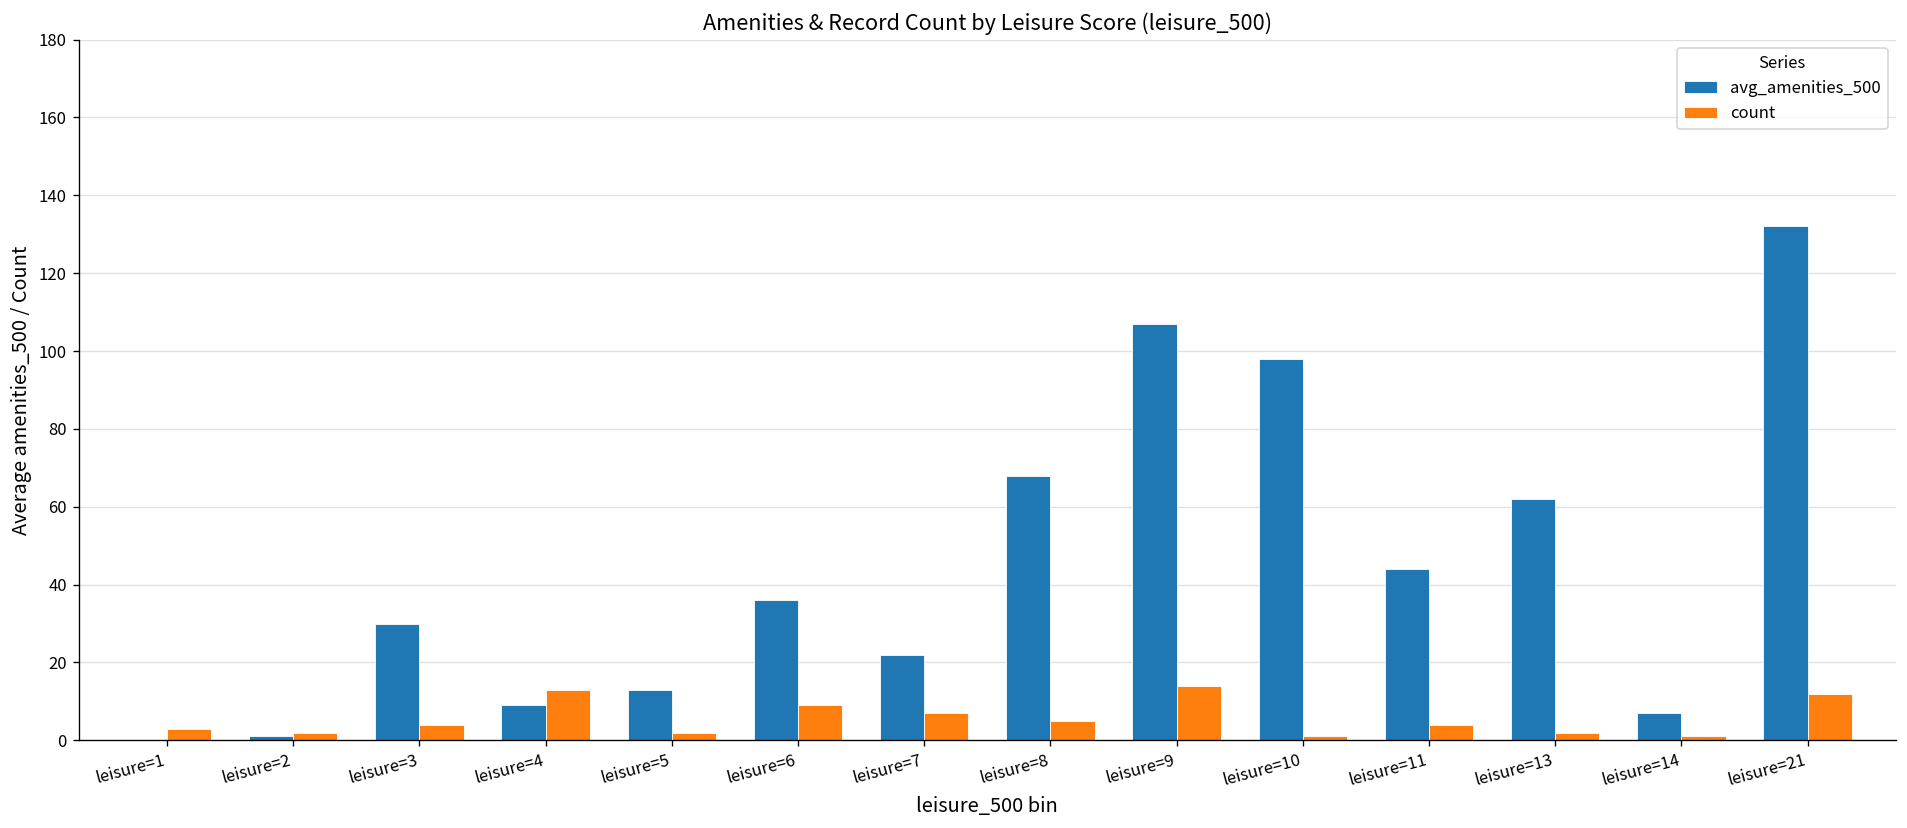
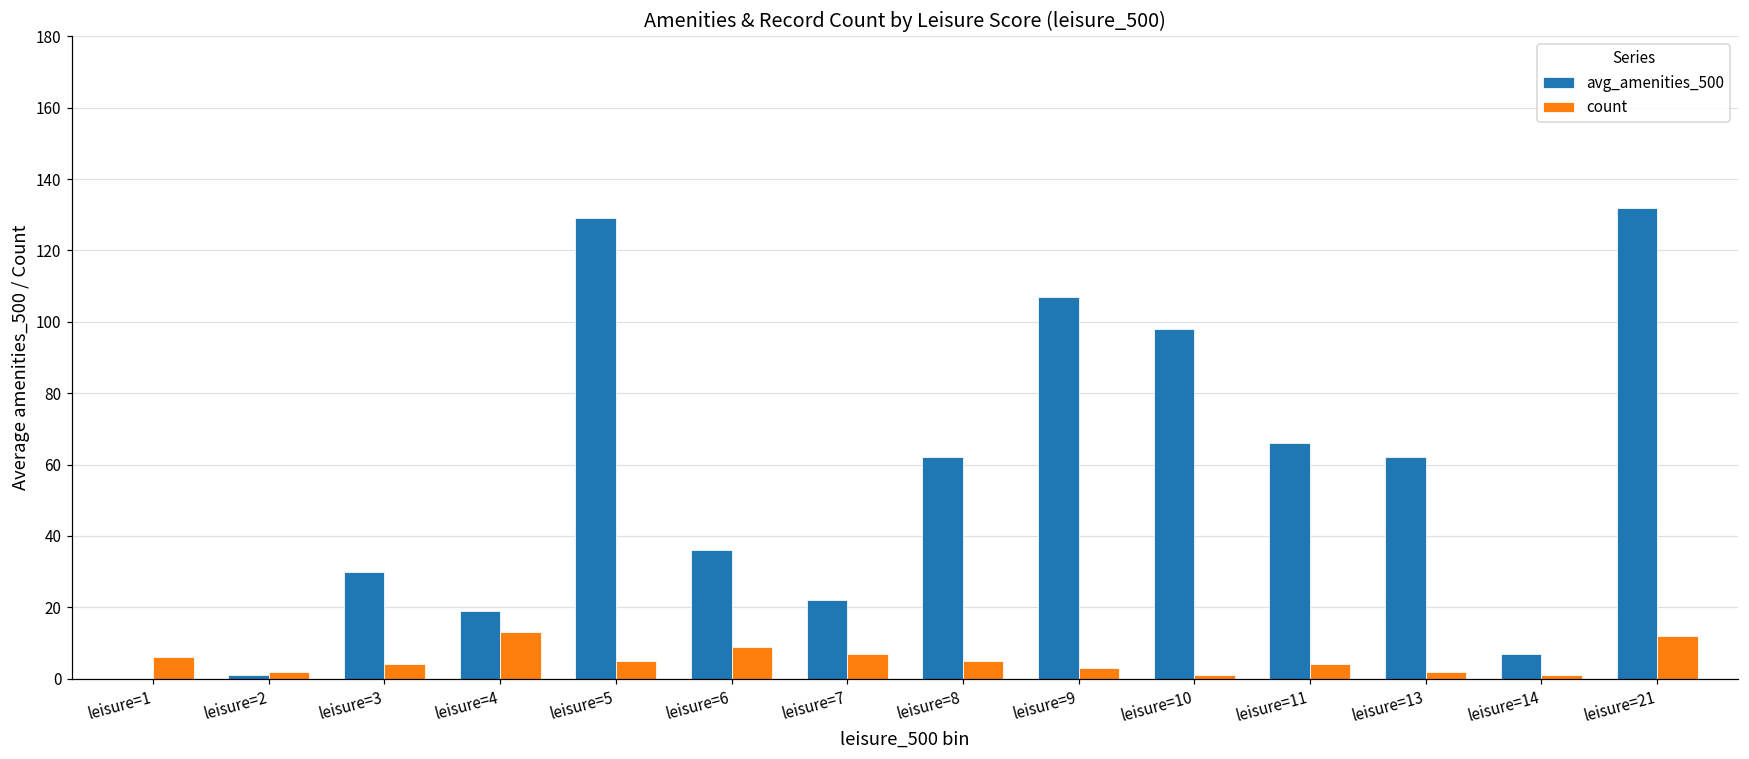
  {
    "avg_amenities_500": {
      "leisure=1": 0,
      "leisure=2": 1,
      "leisure=3": 30,
-     "leisure=4": 9,
-     "leisure=5": 13,
+     "leisure=4": 19,
+     "leisure=5": 129,
      "leisure=6": 36,
      "leisure=7": 22,
-     "leisure=8": 68,
+     "leisure=8": 62,
      "leisure=9": 107,
      "leisure=10": 98,
-     "leisure=11": 44,
+     "leisure=11": 66,
      "leisure=13": 62,
      "leisure=14": 7,
      "leisure=21": 132
    },
    "count": {
-     "leisure=1": 3,
+     "leisure=1": 6,
      "leisure=2": 2,
      "leisure=3": 4,
      "leisure=4": 13,
-     "leisure=5": 2,
+     "leisure=5": 5,
      "leisure=6": 9,
      "leisure=7": 7,
      "leisure=8": 5,
-     "leisure=9": 14,
+     "leisure=9": 3,
      "leisure=10": 1,
      "leisure=11": 4,
      "leisure=13": 2,
      "leisure=14": 1,
      "leisure=21": 12
    }
  }
